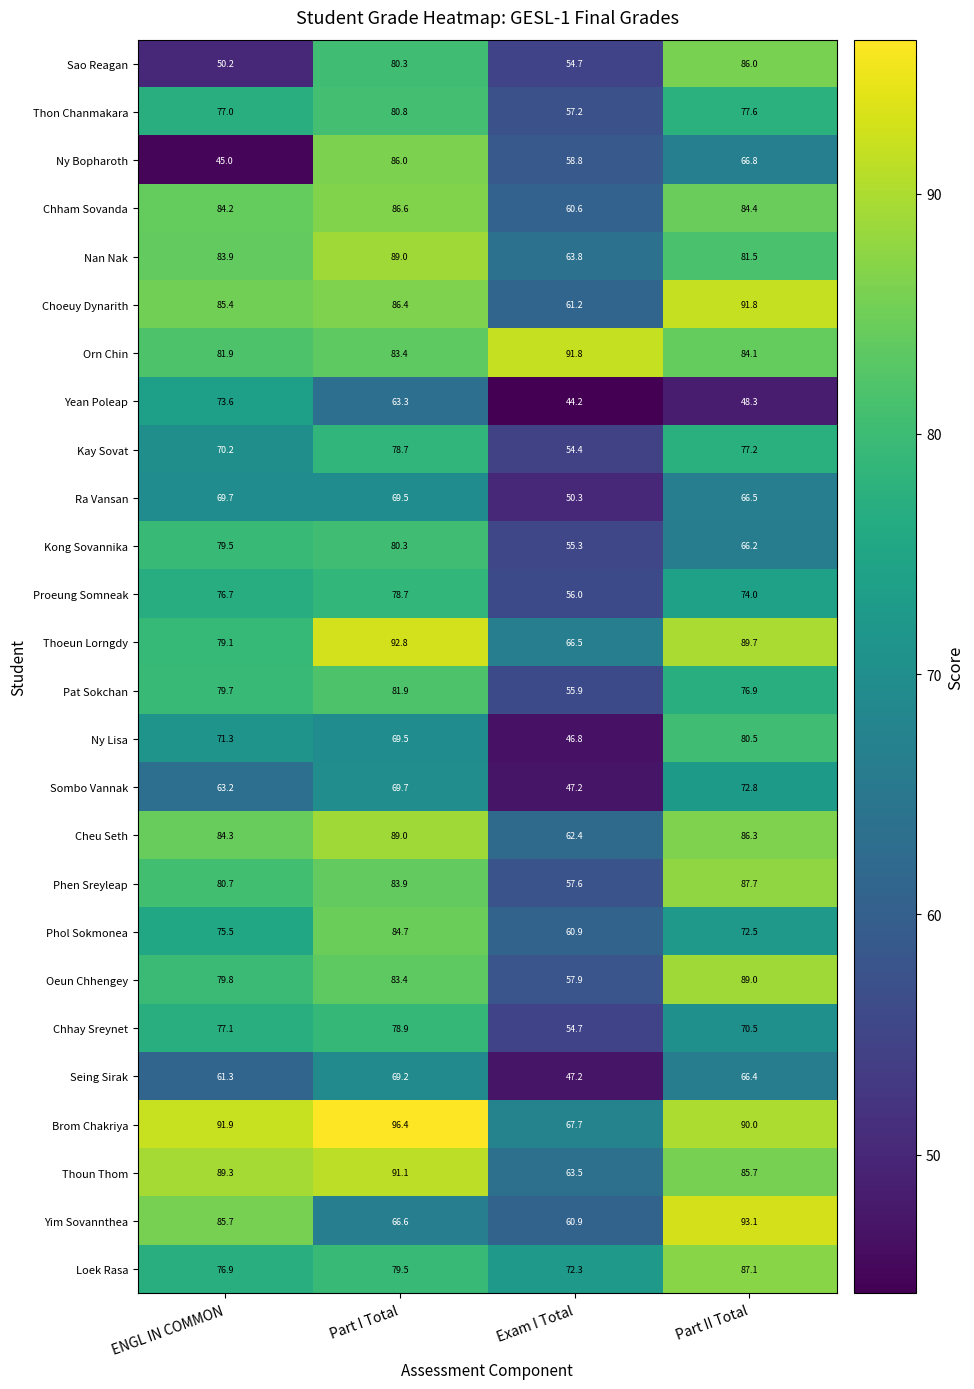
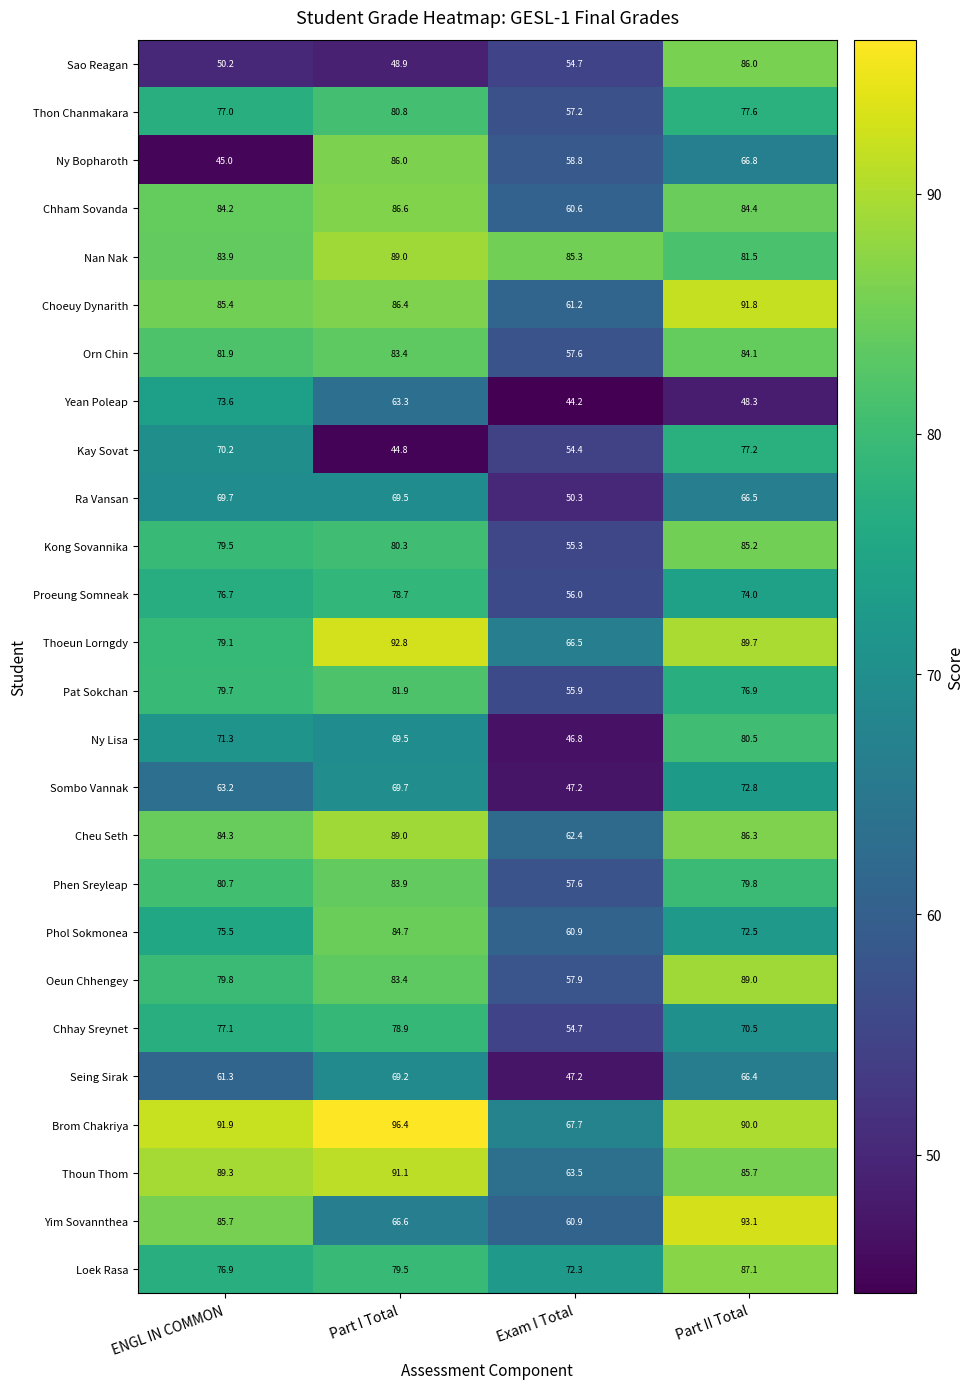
  {
    "Sao Reagan": {
      "ENGL IN COMMON": 50.2,
-     "Part I Total": 80.3,
+     "Part I Total": 48.9,
      "Exam I Total": 54.7,
      "Part II Total": 86.0
    },
    "Thon Chanmakara": {
      "ENGL IN COMMON": 77.0,
      "Part I Total": 80.8,
      "Exam I Total": 57.2,
      "Part II Total": 77.6
    },
    "Ny Bopharoth": {
      "ENGL IN COMMON": 45.0,
      "Part I Total": 86.0,
      "Exam I Total": 58.8,
      "Part II Total": 66.8
    },
    "Chham Sovanda": {
      "ENGL IN COMMON": 84.2,
      "Part I Total": 86.6,
      "Exam I Total": 60.6,
      "Part II Total": 84.4
    },
    "Nan Nak": {
      "ENGL IN COMMON": 83.9,
      "Part I Total": 89.0,
-     "Exam I Total": 63.8,
+     "Exam I Total": 85.3,
      "Part II Total": 81.5
    },
    "Choeuy Dynarith": {
      "ENGL IN COMMON": 85.4,
      "Part I Total": 86.4,
      "Exam I Total": 61.2,
      "Part II Total": 91.8
    },
    "Orn Chin": {
      "ENGL IN COMMON": 81.9,
      "Part I Total": 83.4,
-     "Exam I Total": 91.8,
+     "Exam I Total": 57.6,
      "Part II Total": 84.1
    },
    "Yean Poleap": {
      "ENGL IN COMMON": 73.6,
      "Part I Total": 63.3,
      "Exam I Total": 44.2,
      "Part II Total": 48.3
    },
    "Kay Sovat": {
      "ENGL IN COMMON": 70.2,
-     "Part I Total": 78.7,
+     "Part I Total": 44.8,
      "Exam I Total": 54.4,
      "Part II Total": 77.2
    },
    "Ra Vansan": {
      "ENGL IN COMMON": 69.7,
      "Part I Total": 69.5,
      "Exam I Total": 50.3,
      "Part II Total": 66.5
    },
    "Kong Sovannika": {
      "ENGL IN COMMON": 79.5,
      "Part I Total": 80.3,
      "Exam I Total": 55.3,
-     "Part II Total": 66.2
+     "Part II Total": 85.2
    },
    "Proeung Somneak": {
      "ENGL IN COMMON": 76.7,
      "Part I Total": 78.7,
      "Exam I Total": 56.0,
      "Part II Total": 74.0
    },
    "Thoeun Lorngdy": {
      "ENGL IN COMMON": 79.1,
      "Part I Total": 92.8,
      "Exam I Total": 66.5,
      "Part II Total": 89.7
    },
    "Pat Sokchan": {
      "ENGL IN COMMON": 79.7,
      "Part I Total": 81.9,
      "Exam I Total": 55.9,
      "Part II Total": 76.9
    },
    "Ny Lisa": {
      "ENGL IN COMMON": 71.3,
      "Part I Total": 69.5,
      "Exam I Total": 46.8,
      "Part II Total": 80.5
    },
    "Sombo Vannak": {
      "ENGL IN COMMON": 63.2,
      "Part I Total": 69.7,
      "Exam I Total": 47.2,
      "Part II Total": 72.8
    },
    "Cheu Seth": {
      "ENGL IN COMMON": 84.3,
      "Part I Total": 89.0,
      "Exam I Total": 62.4,
      "Part II Total": 86.3
    },
    "Phen Sreyleap": {
      "ENGL IN COMMON": 80.7,
      "Part I Total": 83.9,
      "Exam I Total": 57.6,
-     "Part II Total": 87.7
+     "Part II Total": 79.8
    },
    "Phol Sokmonea": {
      "ENGL IN COMMON": 75.5,
      "Part I Total": 84.7,
      "Exam I Total": 60.9,
      "Part II Total": 72.5
    },
    "Oeun Chhengey": {
      "ENGL IN COMMON": 79.8,
      "Part I Total": 83.4,
      "Exam I Total": 57.9,
      "Part II Total": 89.0
    },
    "Chhay Sreynet": {
      "ENGL IN COMMON": 77.1,
      "Part I Total": 78.9,
      "Exam I Total": 54.7,
      "Part II Total": 70.5
    },
    "Seing Sirak": {
      "ENGL IN COMMON": 61.3,
      "Part I Total": 69.2,
      "Exam I Total": 47.2,
      "Part II Total": 66.4
    },
    "Brom Chakriya": {
      "ENGL IN COMMON": 91.9,
      "Part I Total": 96.4,
      "Exam I Total": 67.7,
      "Part II Total": 90.0
    },
    "Thoun Thom": {
      "ENGL IN COMMON": 89.3,
      "Part I Total": 91.1,
      "Exam I Total": 63.5,
      "Part II Total": 85.7
    },
    "Yim Sovannthea": {
      "ENGL IN COMMON": 85.7,
      "Part I Total": 66.6,
      "Exam I Total": 60.9,
      "Part II Total": 93.1
    },
    "Loek Rasa": {
      "ENGL IN COMMON": 76.9,
      "Part I Total": 79.5,
      "Exam I Total": 72.3,
      "Part II Total": 87.1
    }
  }
